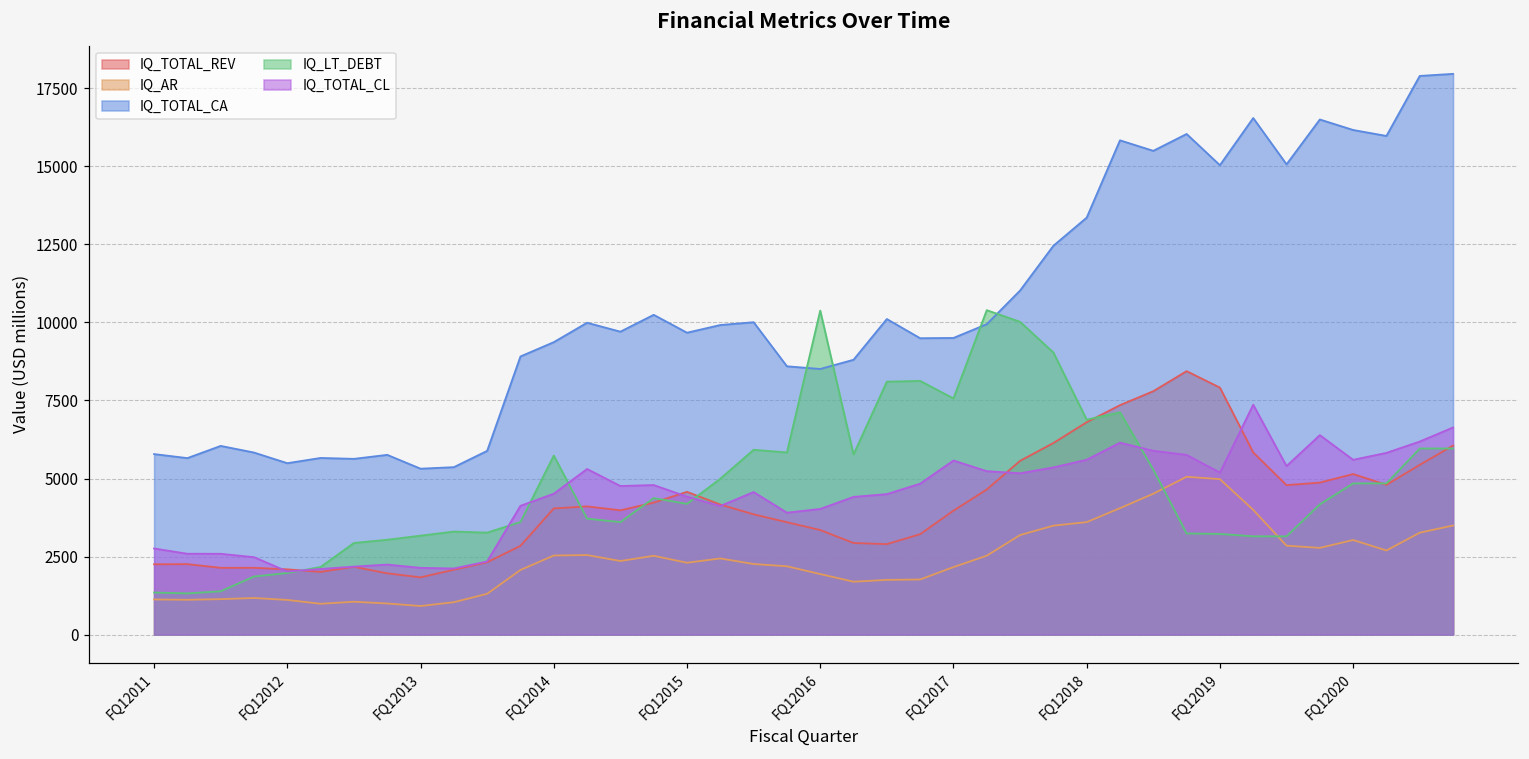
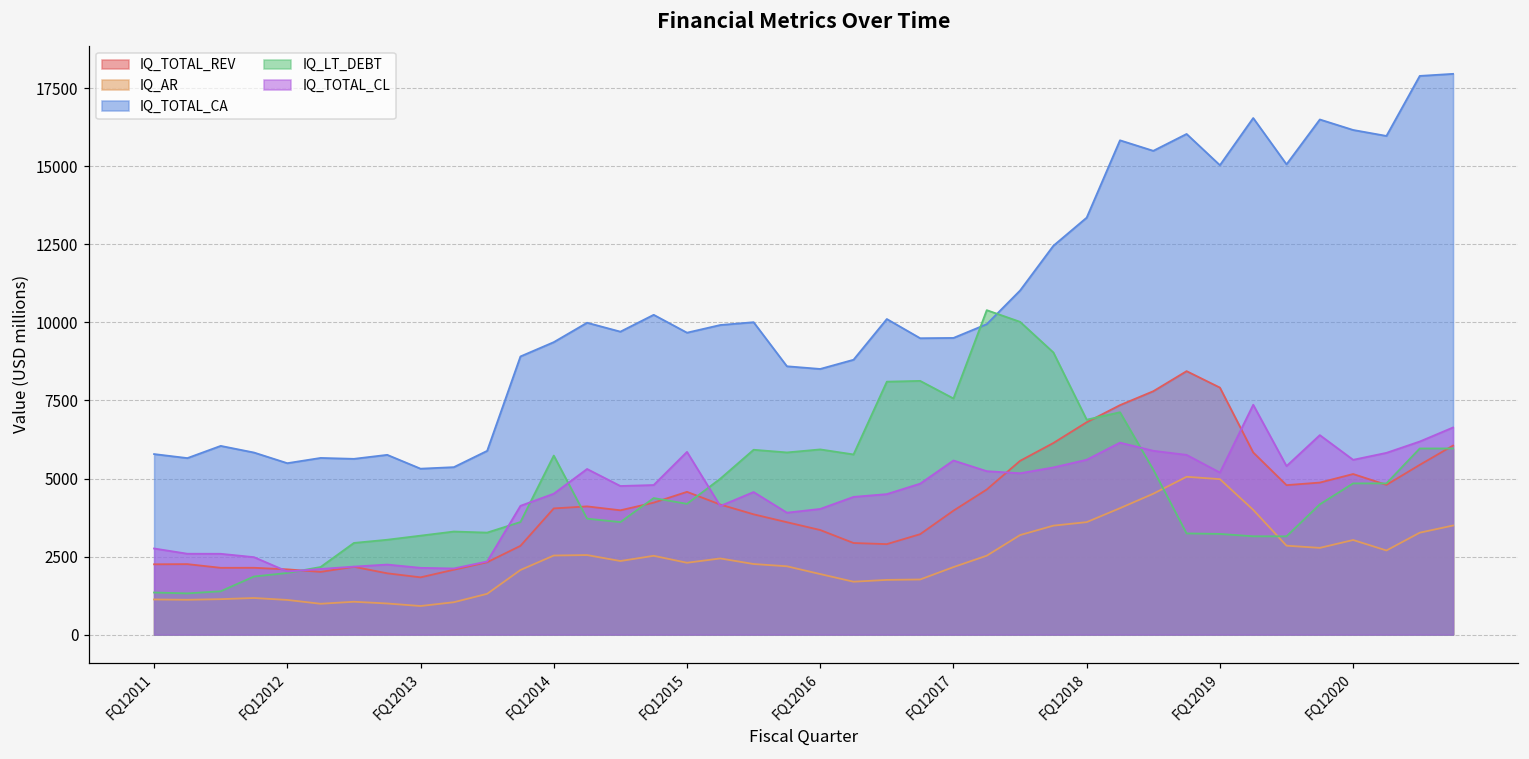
  {
    "IQ_TOTAL_CA": {
      "FQ12011": 5800,
      "FQ12012": 5500,
      "FQ12013": 5300,
      "FQ12014": 9400,
      "FQ12015": 9700,
      "FQ12016": 8500,
      "FQ12017": 9500,
      "FQ12018": 13400,
      "FQ12019": 15000,
      "FQ12020": 16200
    },
    "IQ_LT_DEBT": {
      "FQ12011": 1300,
      "FQ12013": 3200,
      "FQ12014": 5700,
      "FQ12015": 4200,
-     "FQ12016": 10400,
+     "FQ12016": 5900,
      "FQ12017": 7600,
      "FQ12019": 3200,
      "FQ12020": 4800
    },
    "IQ_TOTAL_CL": {
      "FQ12011": 2800,
      "FQ12013": 2100,
      "FQ12014": 4500,
-     "FQ12015": 4400,
+     "FQ12015": 5900,
      "FQ12016": 4000,
      "FQ12017": 5600,
      "FQ12018": 5600,
      "FQ12019": 5200,
      "FQ12020": 5600
    }
  }
